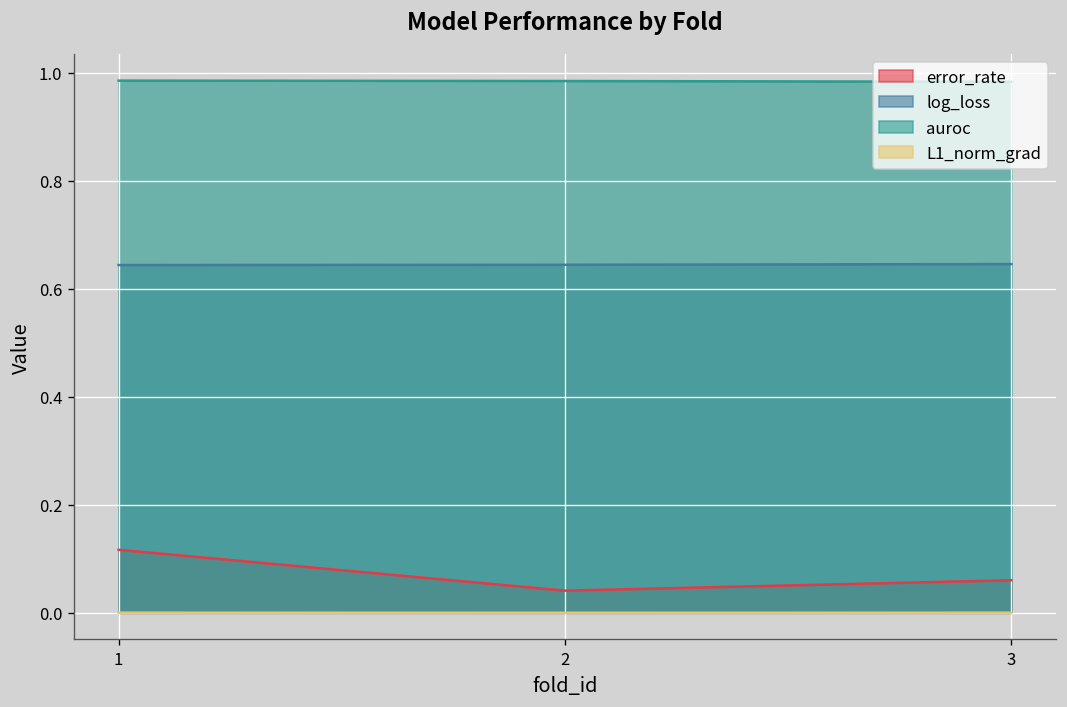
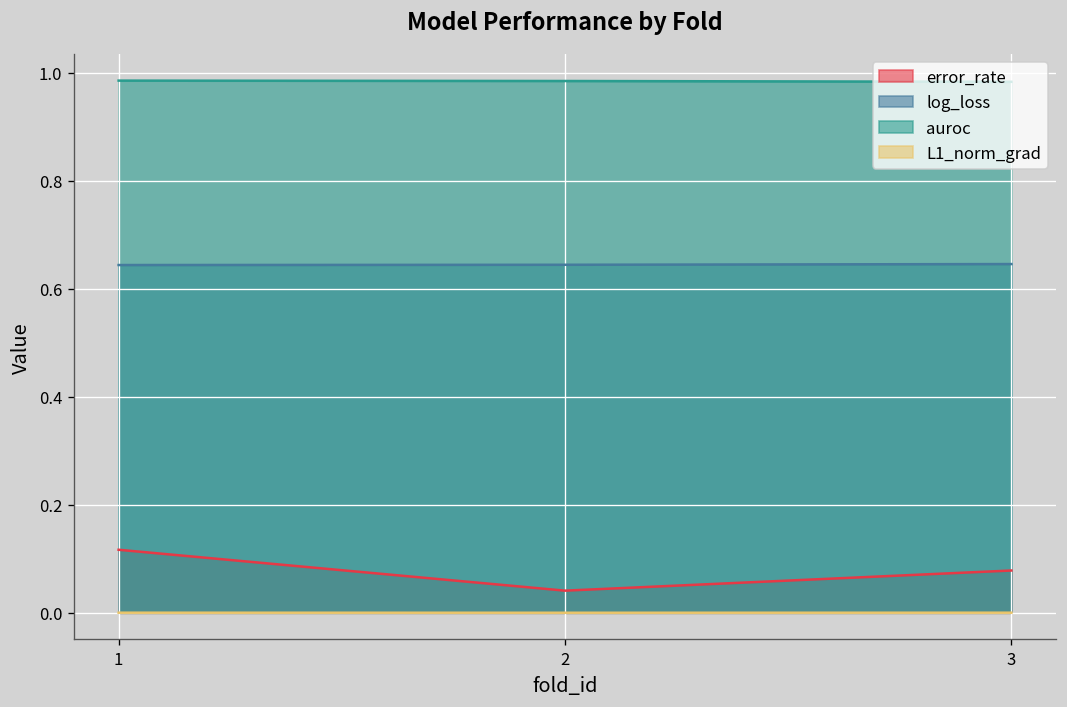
  {
    "error_rate": {
      "1": 0.12,
      "2": 0.04,
-     "3": 0.06
+     "3": 0.08
    },
    "L1_norm_grad": {
      "1": 0.00,
      "2": 0.00,
      "3": 0.00
    }
  }
